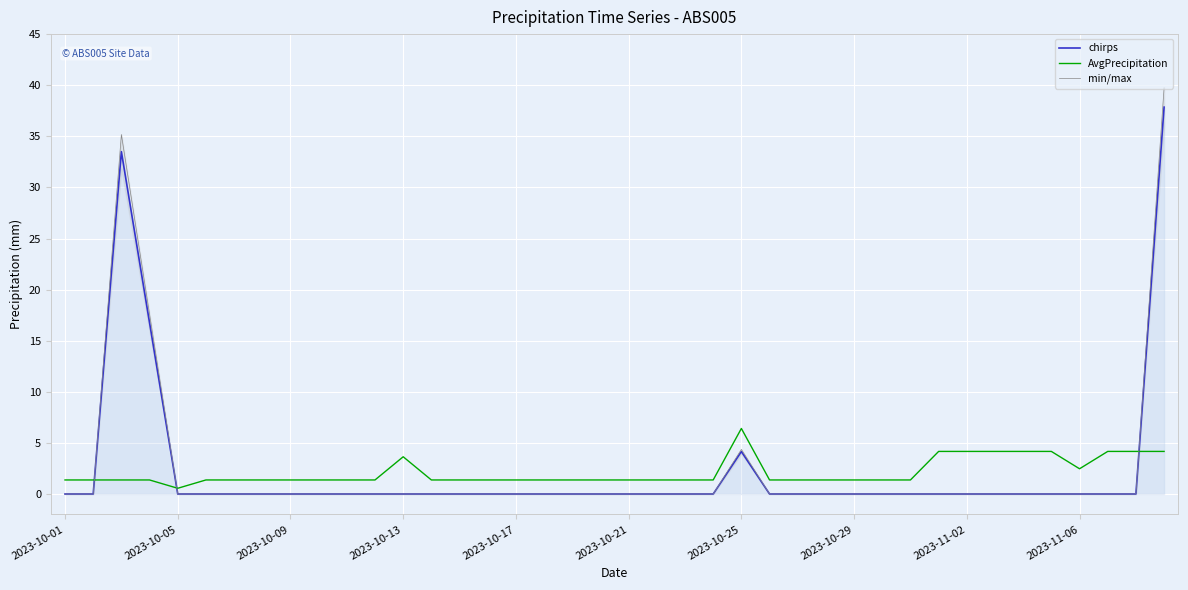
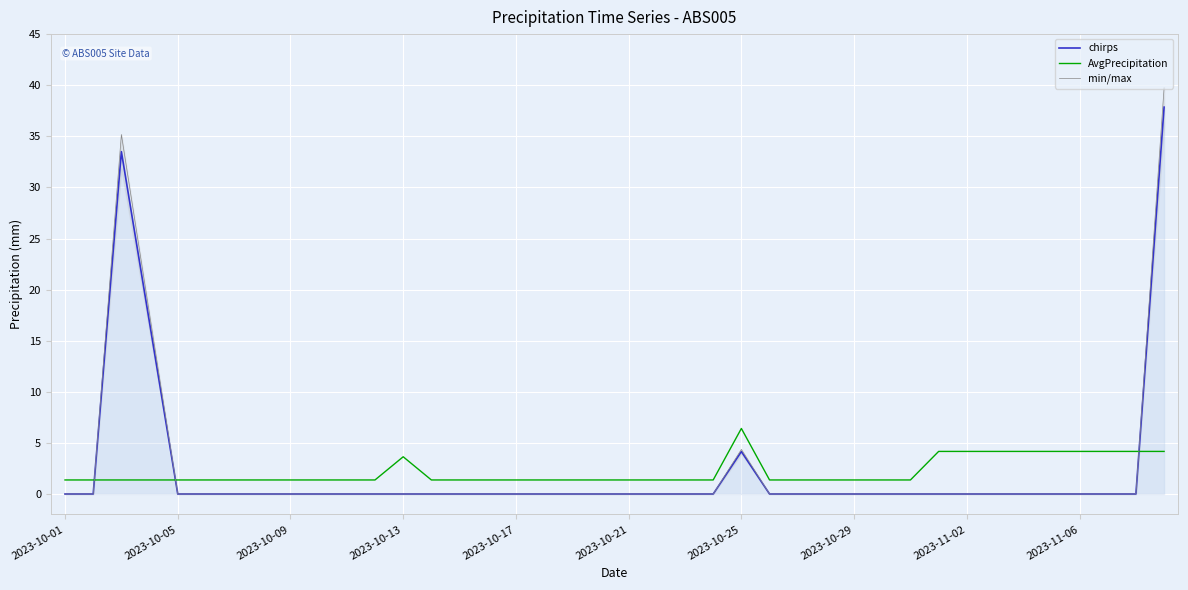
  {
    "AvgPrecipitation": {
      "2023-10-01": 1.4,
-     "2023-10-05": 0.6,
+     "2023-10-05": 1.4,
      "2023-10-09": 1.4,
      "2023-10-13": 3.6,
      "2023-10-17": 1.4,
      "2023-10-21": 1.4,
      "2023-10-25": 6.4,
      "2023-10-29": 1.4,
      "2023-11-02": 4.2,
-     "2023-11-06": 2.5
+     "2023-11-06": 4.2
    }
  }
